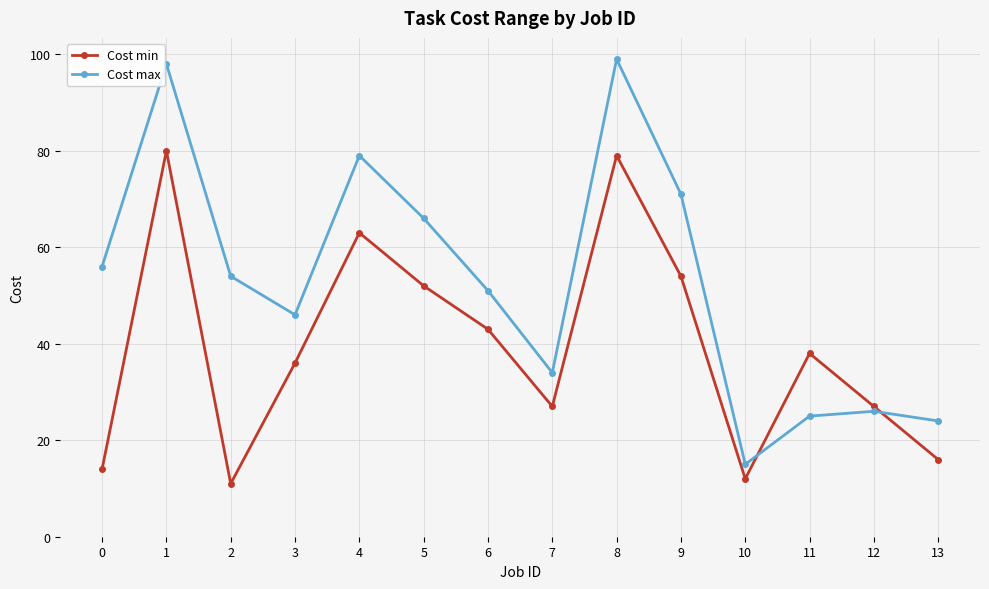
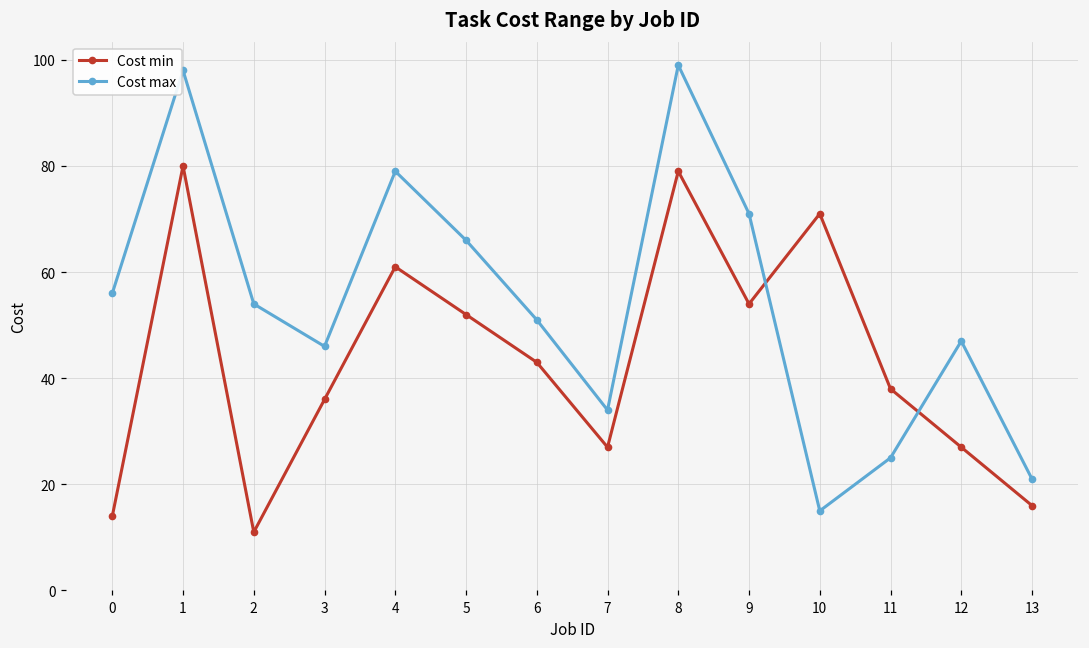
  {
    "Cost min": {
      "0": 14,
      "1": 80,
      "2": 11,
      "3": 36,
-     "4": 63,
+     "4": 61,
      "5": 52,
      "6": 43,
      "7": 27,
      "8": 79,
      "9": 54,
-     "10": 12,
+     "10": 71,
      "11": 38,
      "12": 27,
      "13": 16
    },
    "Cost max": {
      "0": 56,
      "1": 98,
      "2": 54,
      "3": 46,
      "4": 79,
      "5": 66,
      "6": 51,
      "7": 34,
      "8": 99,
      "9": 71,
      "10": 15,
      "11": 25,
-     "12": 26,
-     "13": 24
+     "12": 47,
+     "13": 21
    }
  }
